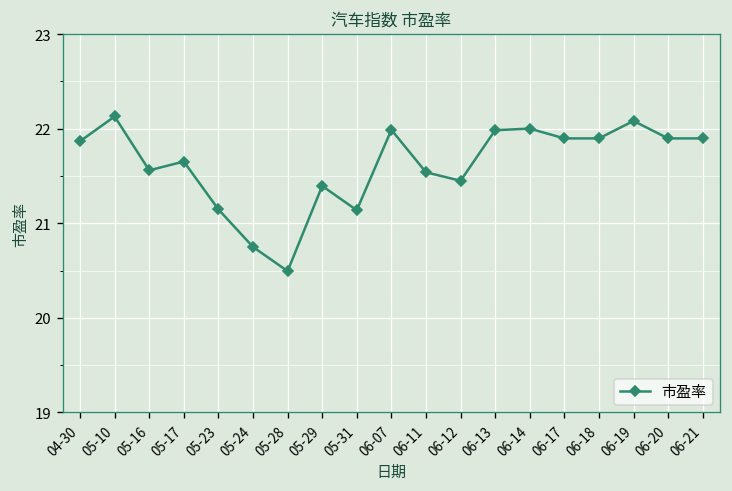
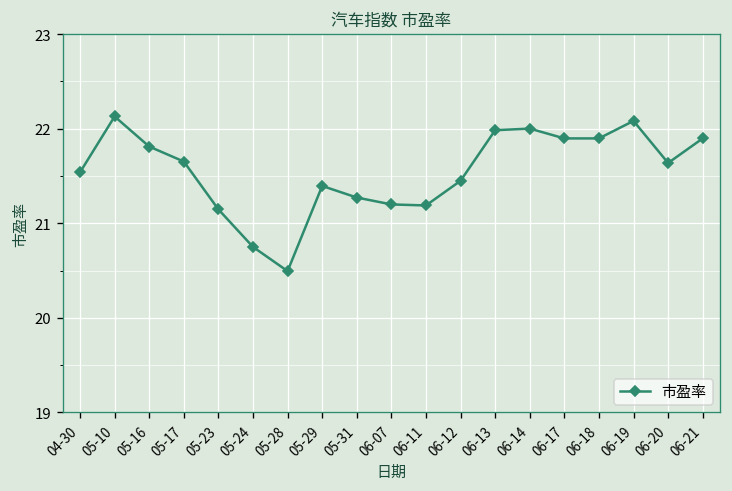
  {
-   "04-30": 21.9,
+   "04-30": 21.5,
    "05-10": 22.1,
-   "05-16": 21.6,
+   "05-16": 21.8,
    "05-17": 21.7,
    "05-23": 21.1,
    "05-24": 20.7,
    "05-28": 20.5,
    "05-29": 21.4,
-   "05-31": 21.1,
-   "06-07": 22.0,
-   "06-11": 21.5,
+   "05-31": 21.3,
+   "06-07": 21.2,
+   "06-11": 21.2,
    "06-12": 21.4,
    "06-13": 22.0,
    "06-14": 22.0,
    "06-17": 21.9,
    "06-18": 21.9,
    "06-19": 22.1,
-   "06-20": 21.9,
+   "06-20": 21.6,
    "06-21": 21.9
  }
